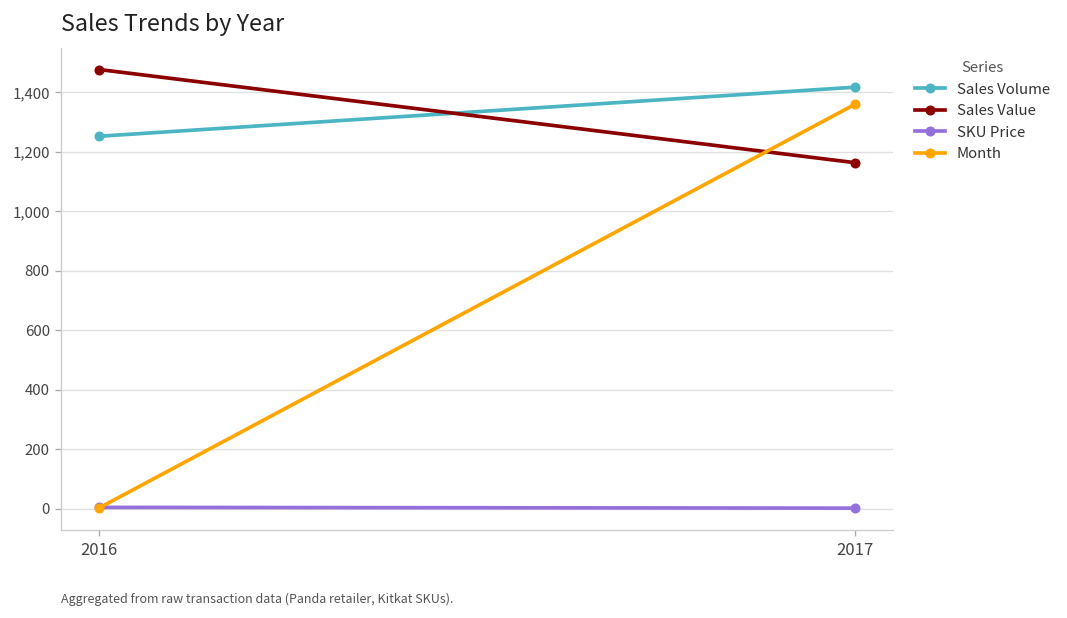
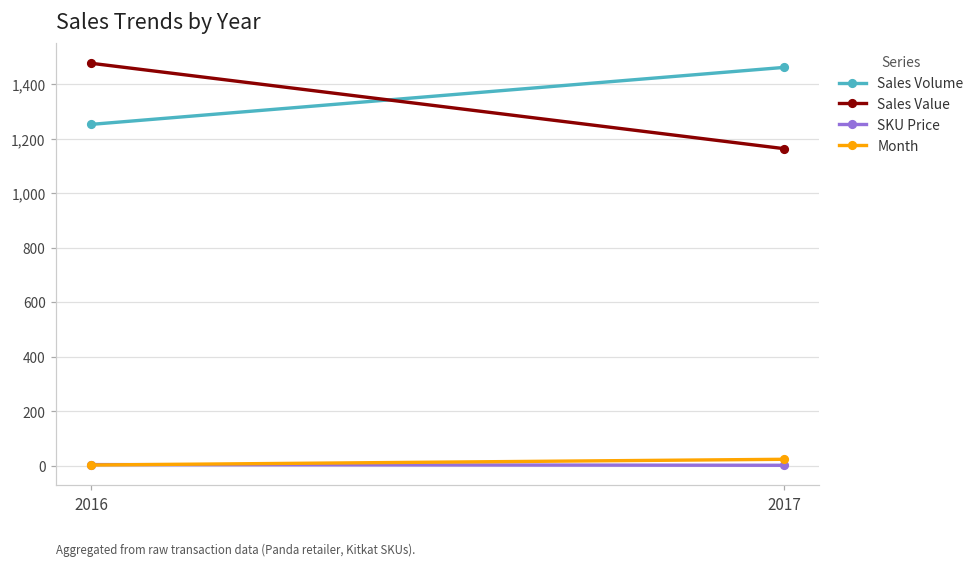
  {
    "Sales Volume": {
      "2016": "1,250",
-     "2017": "1,420"
+     "2017": "1,460"
    },
    "Sales Value": {
      "2016": "1,480",
      "2017": "1,160"
    },
    "SKU Price": {
      "2017": "0"
    },
    "Month": {
-     "2017": "1,360"
+     "2017": "20"
    }
  }
